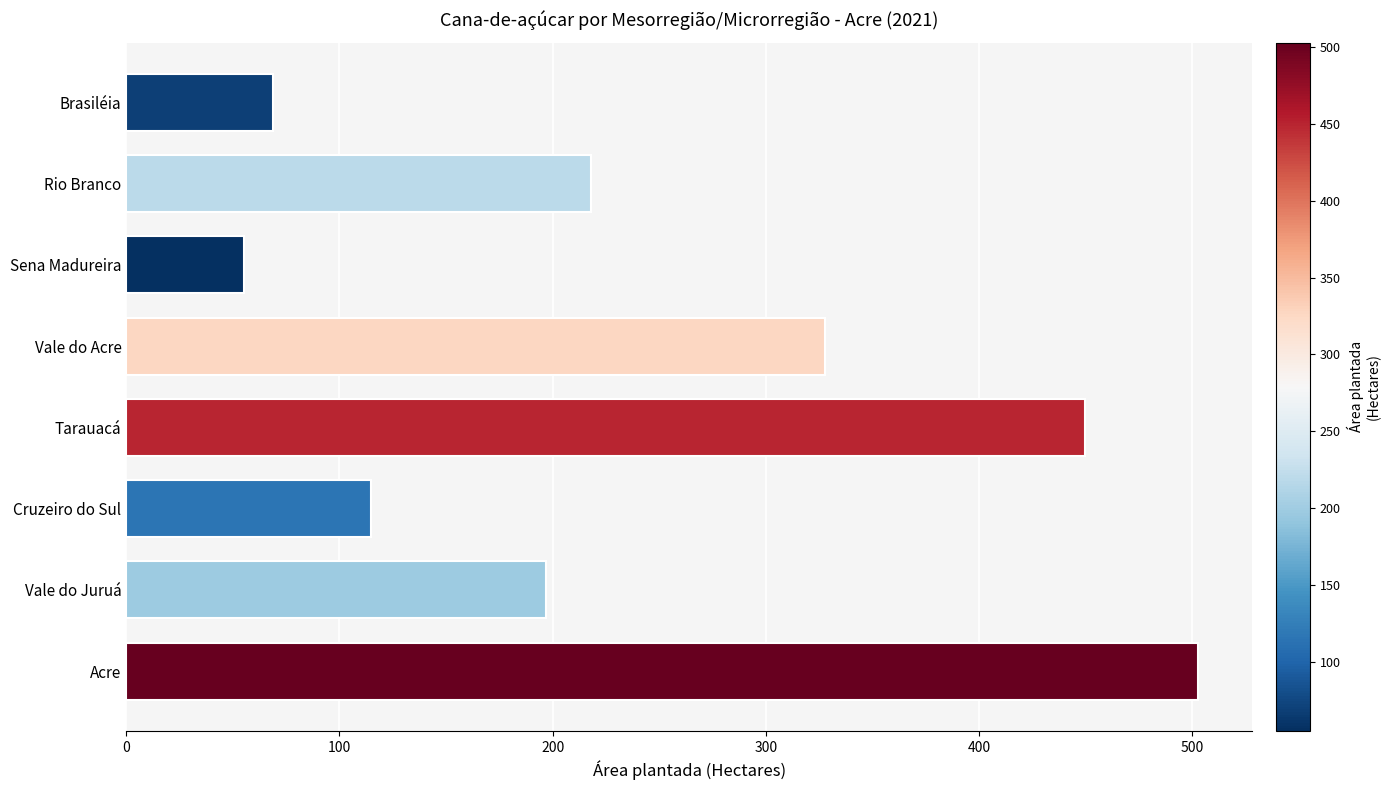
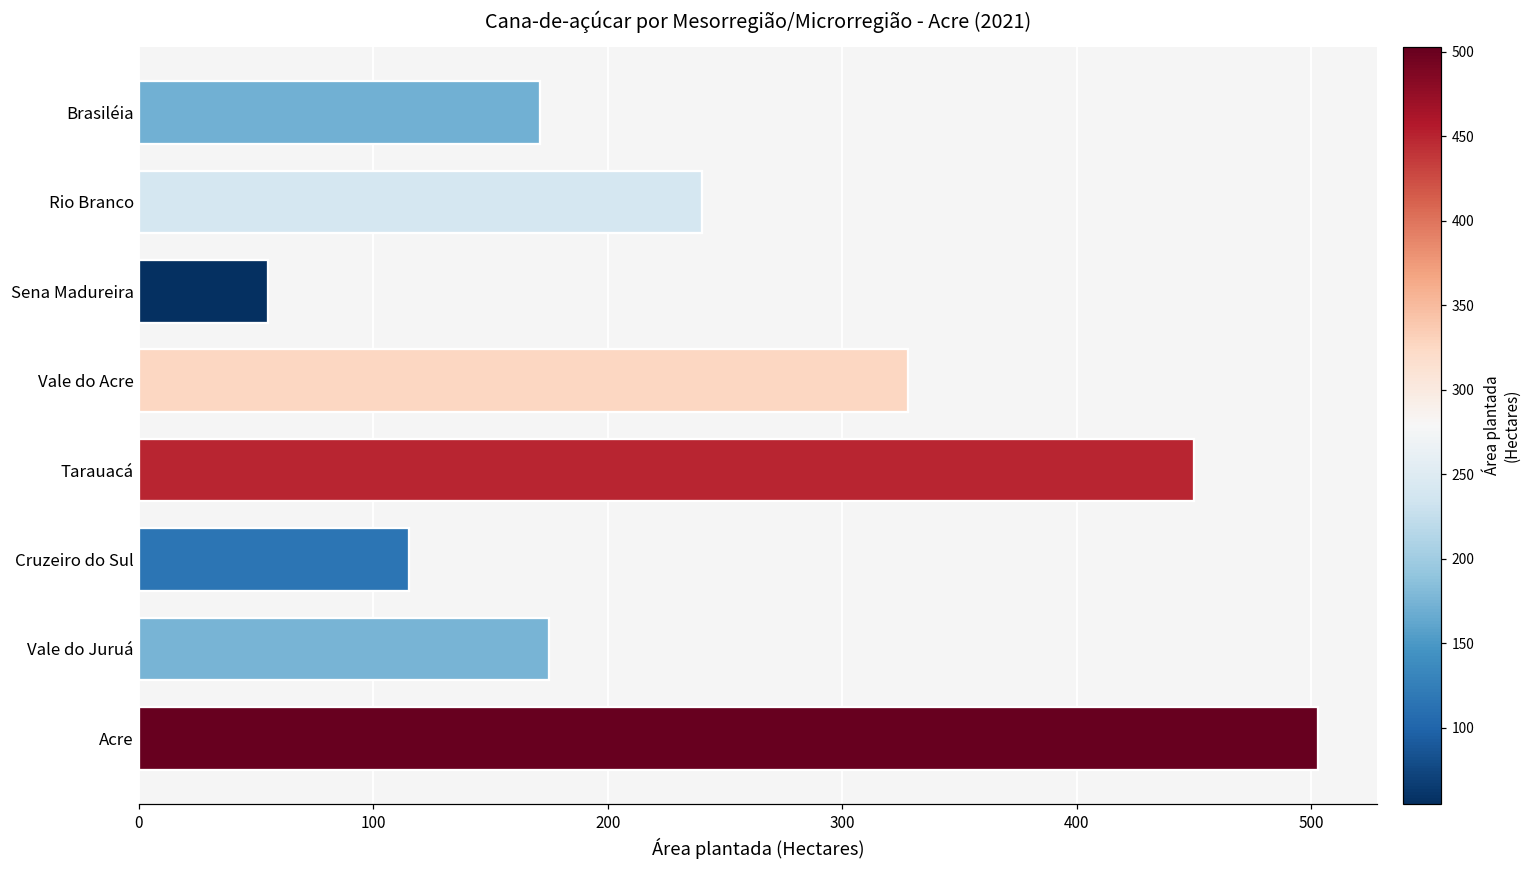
  {
-   "Brasiléia": 69,
-   "Rio Branco": 218,
+   "Brasiléia": 171,
+   "Rio Branco": 240,
    "Sena Madureira": 55,
    "Vale do Acre": 328,
    "Tarauacá": 450,
    "Cruzeiro do Sul": 115,
-   "Vale do Juruá": 197,
+   "Vale do Juruá": 175,
    "Acre": 503
  }
